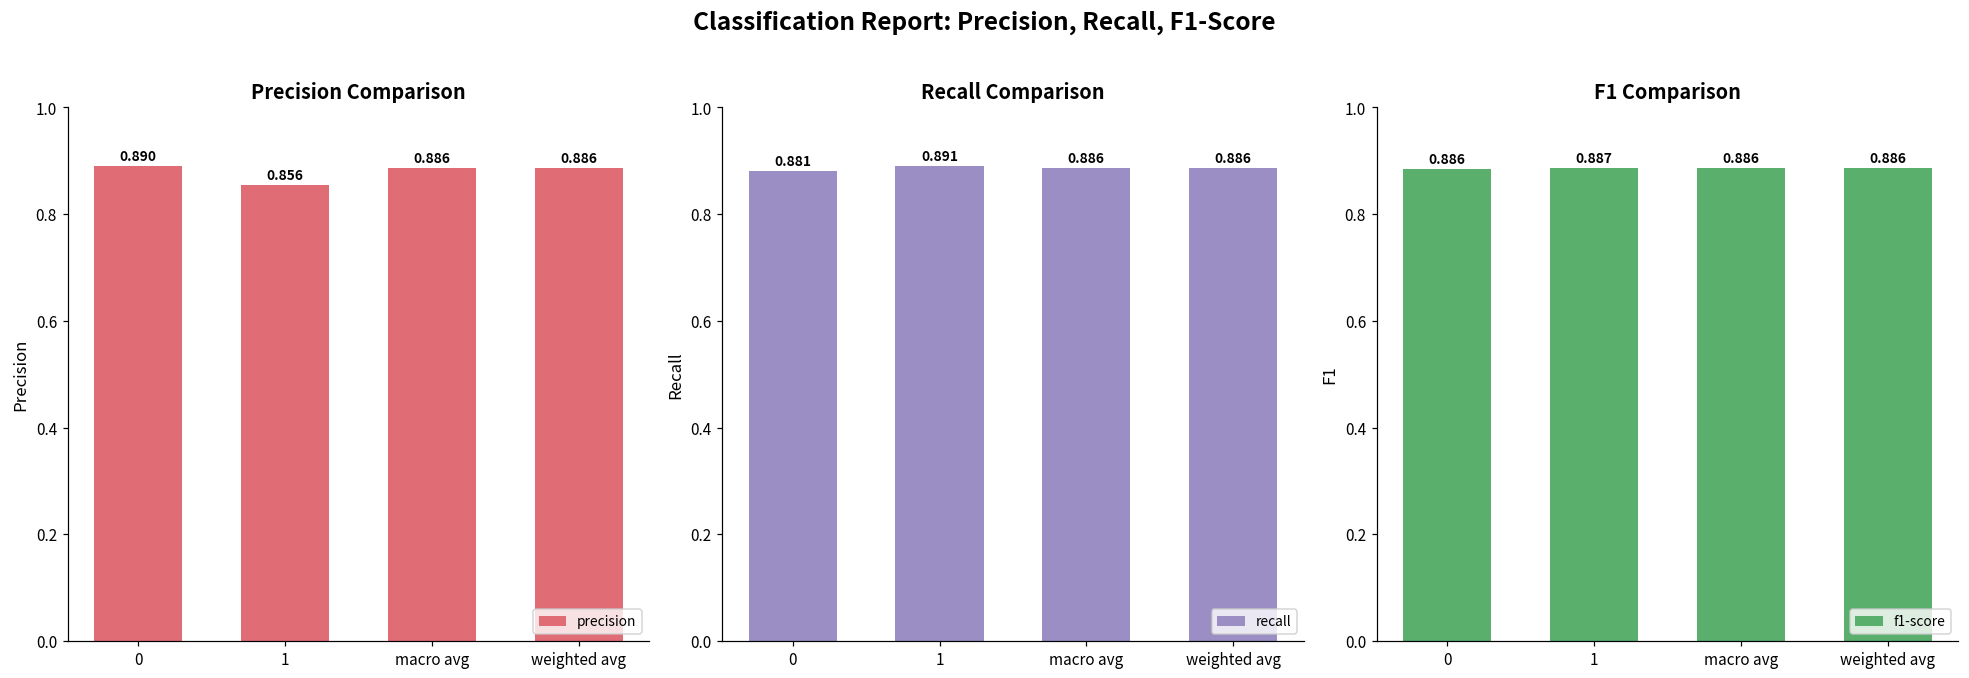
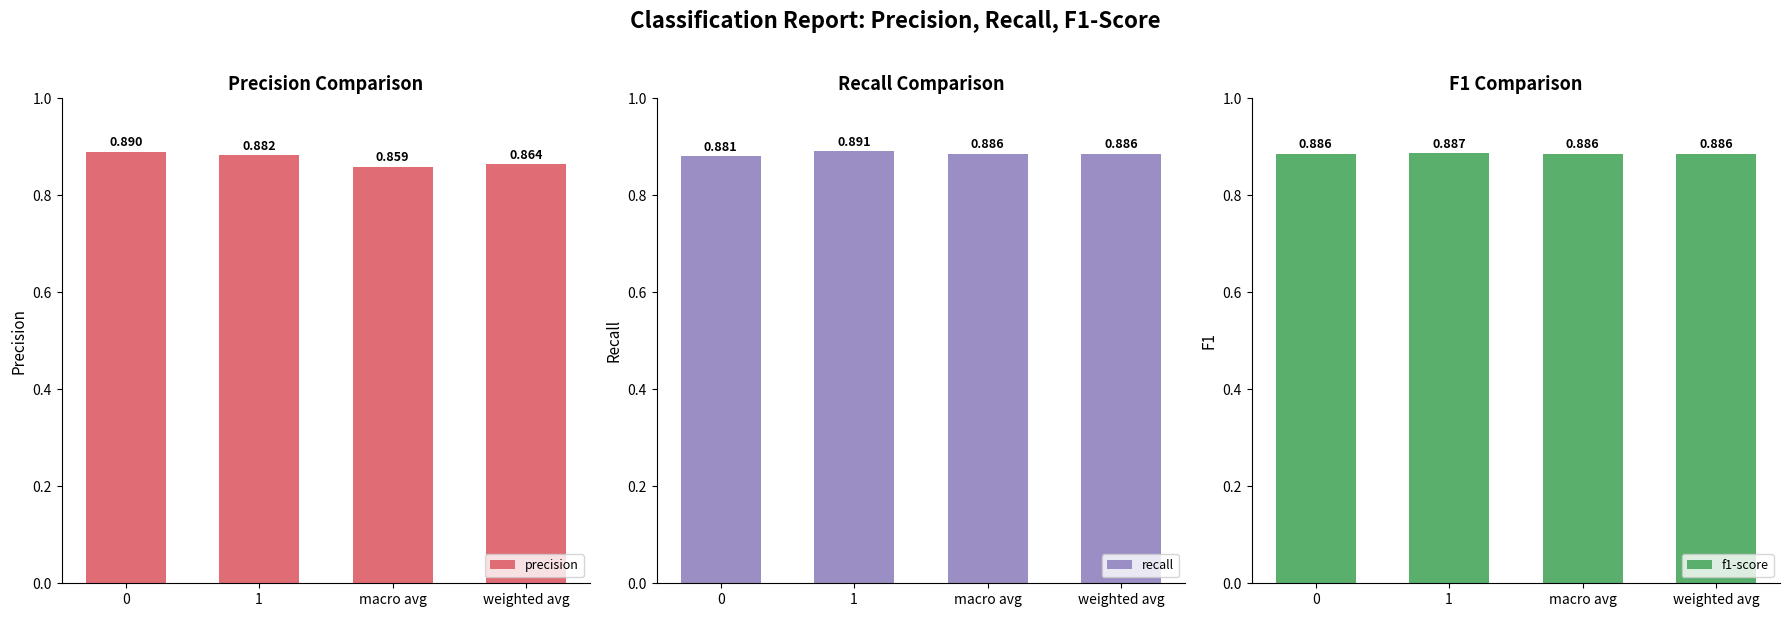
  {
    "Precision Comparison": {
      "0": 0.890,
-     "1": 0.856,
-     "macro avg": 0.886,
-     "weighted avg": 0.886
+     "1": 0.882,
+     "macro avg": 0.859,
+     "weighted avg": 0.864
    },
    "Recall Comparison": {
      "0": 0.881,
      "1": 0.891,
      "macro avg": 0.886,
      "weighted avg": 0.886
    },
    "F1 Comparison": {
      "0": 0.886,
      "1": 0.887,
      "macro avg": 0.886,
      "weighted avg": 0.886
    }
  }
